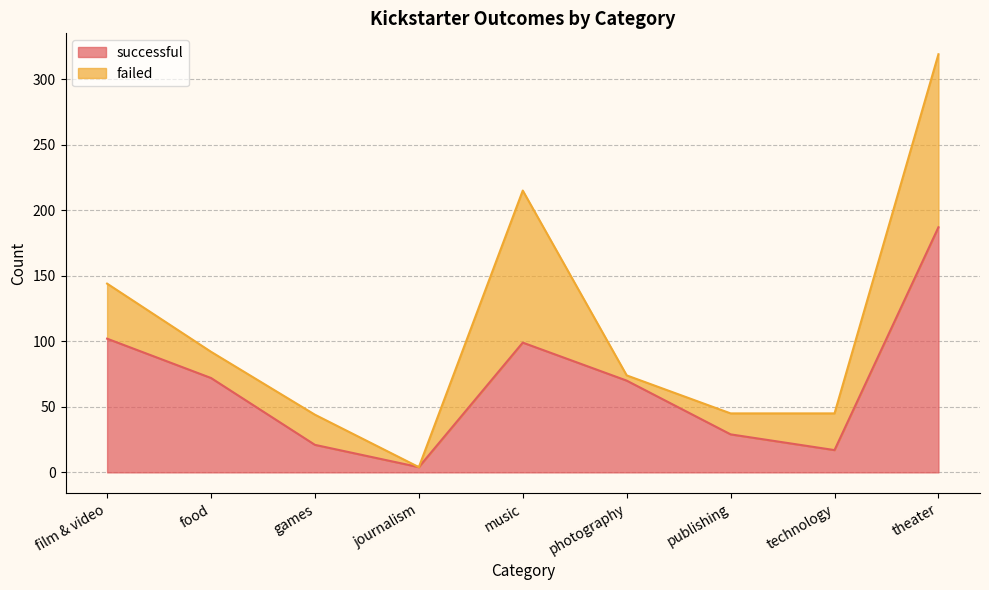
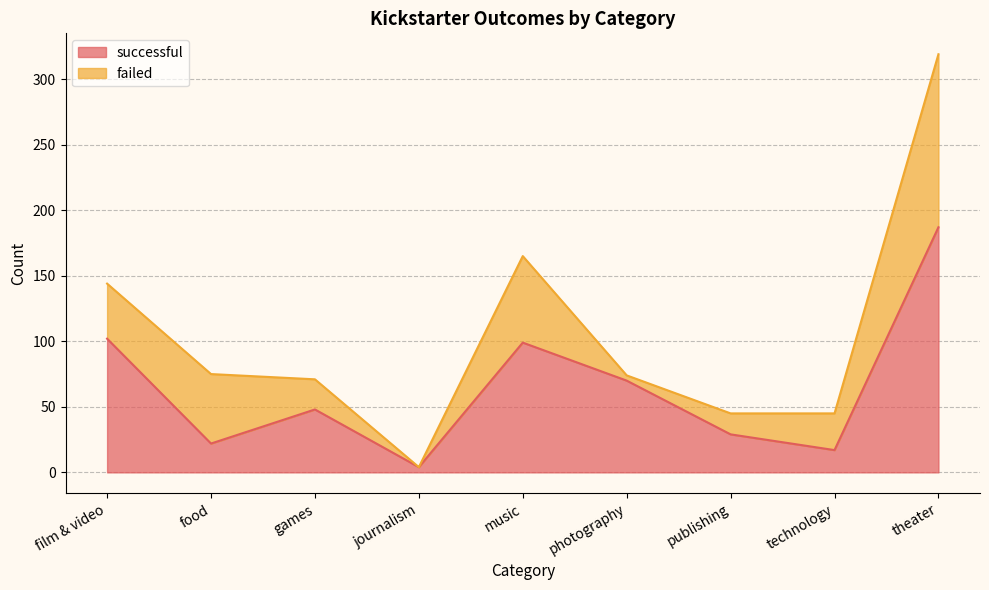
  {
    "successful": {
      "film & video": 102,
-     "food": 72,
-     "games": 21,
+     "food": 22,
+     "games": 48,
      "music": 99,
      "photography": 70,
      "publishing": 29,
      "technology": 17,
      "theater": 187
    },
    "failed": {
      "film & video": 42,
-     "food": 20,
+     "food": 53,
      "games": 23,
-     "music": 116,
+     "music": 66,
      "photography": 4,
      "publishing": 16,
      "technology": 28,
      "theater": 132
    }
  }
